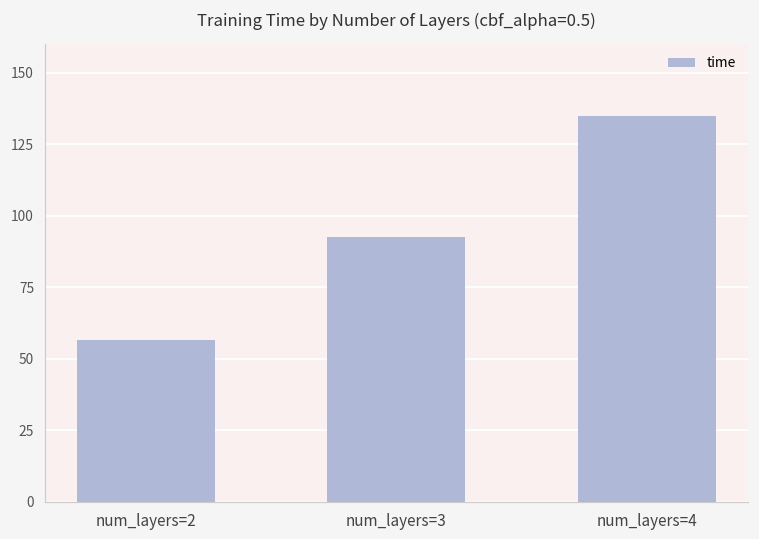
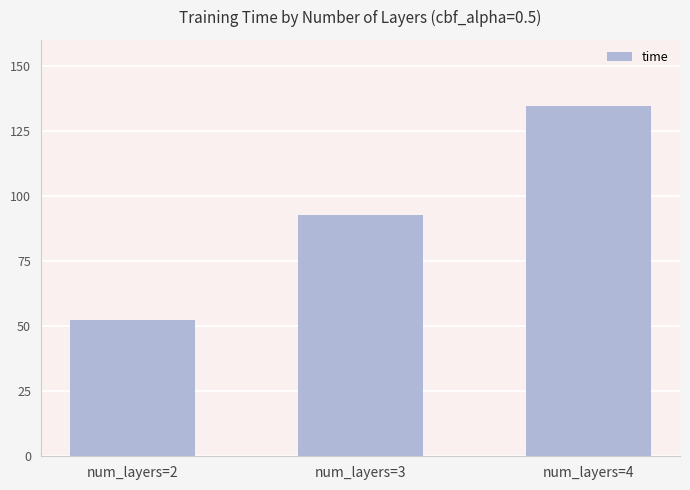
  {
-   "num_layers=2": 57,
+   "num_layers=2": 52,
    "num_layers=3": 93,
    "num_layers=4": 135
  }
